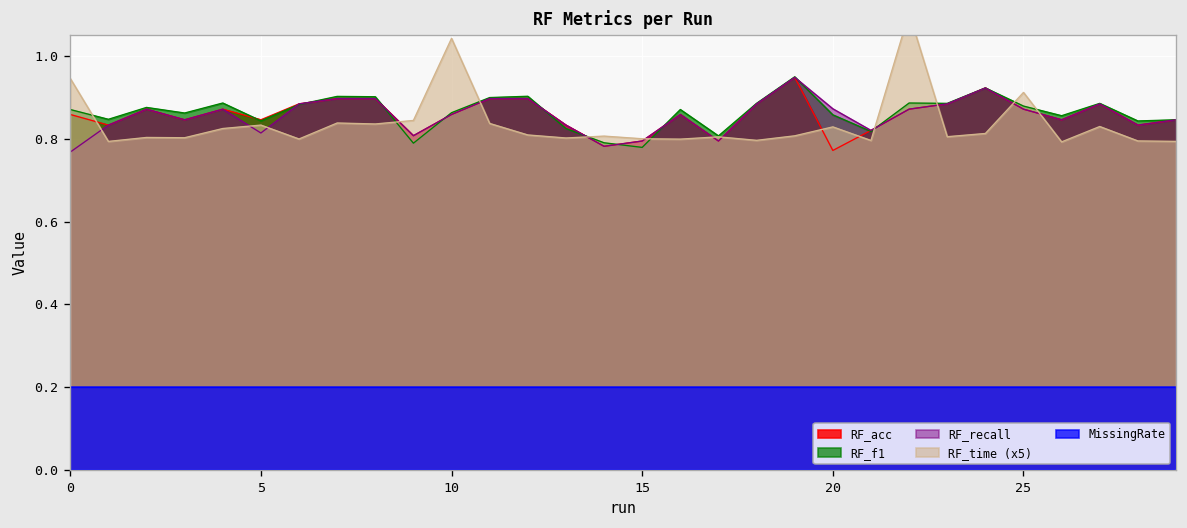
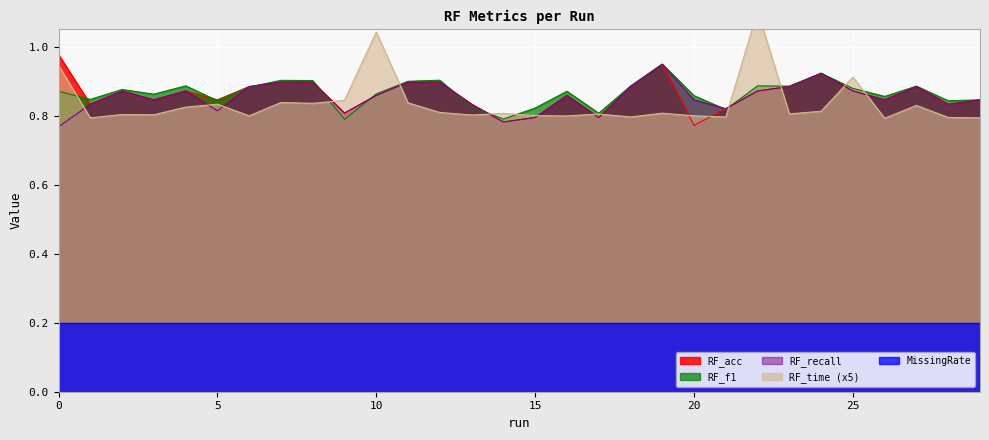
  {
    "RF_acc": {
-     "0": 0.86,
+     "0": 0.98,
      "20": 0.77
    },
    "RF_f1": {
      "0": 0.87,
-     "15": 0.78,
+     "15": 0.82,
      "20": 0.86,
      "25": 0.88
    },
    "RF_recall": {
      "0": 0.77,
      "5": 0.81,
-     "20": 0.87
+     "20": 0.85
    },
    "RF_time (x5)": {
      "0": 0.95,
      "5": 0.83,
      "10": 1.04,
-     "20": 0.83,
+     "20": 0.80,
      "25": 0.91
    },
    "MissingRate": {
      "0": 0.20,
      "5": 0.20,
      "10": 0.20,
      "15": 0.20,
      "20": 0.20,
      "25": 0.20
    }
  }
